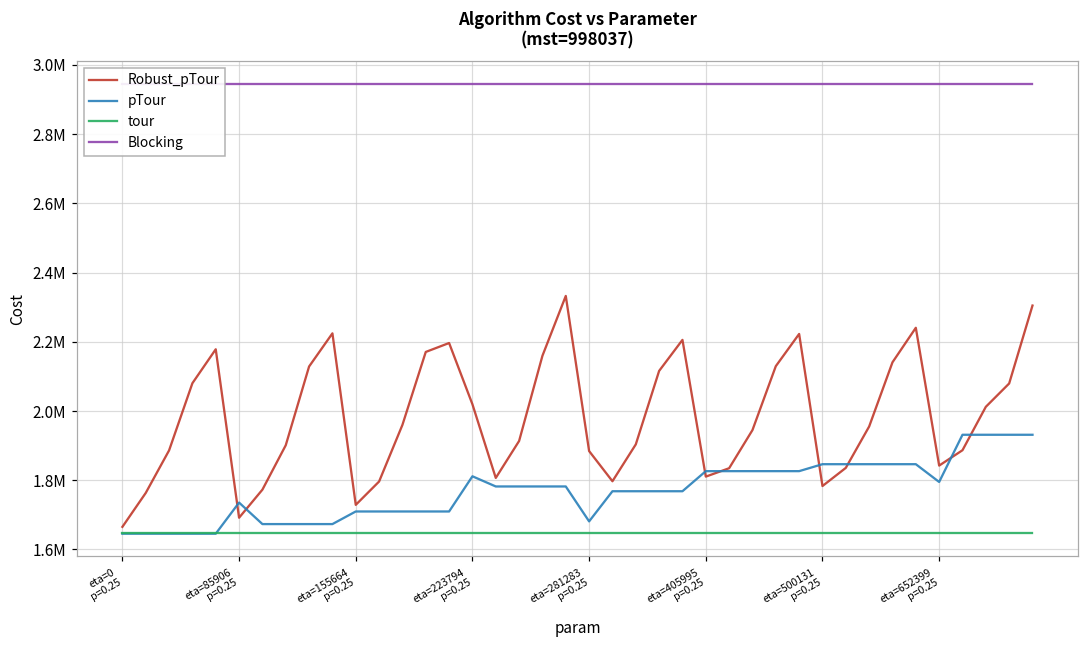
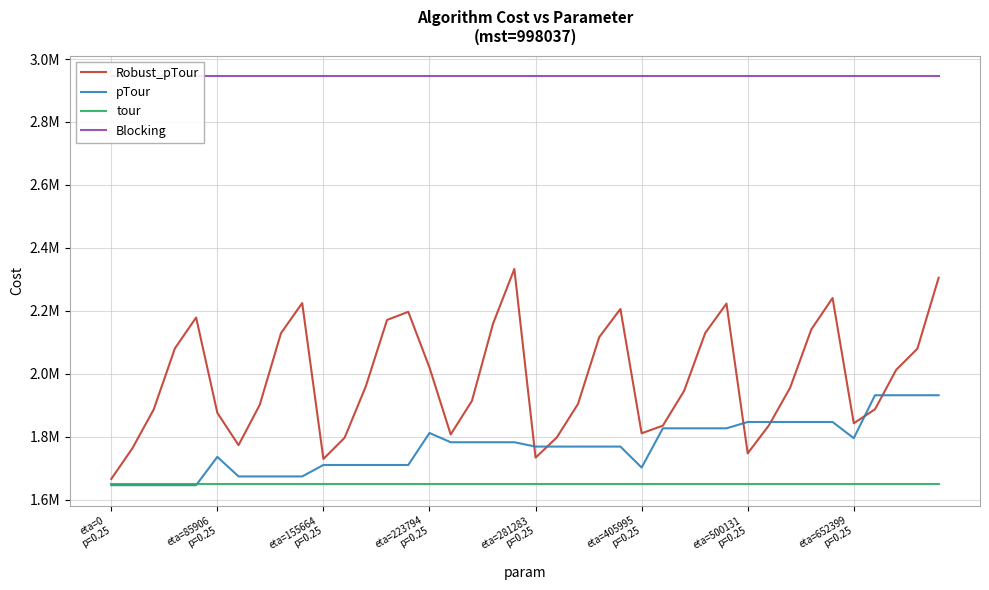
  {
    "Robust_pTour": {
      "eta=0 p=0.25": 1670000,
-     "eta=85906 p=0.25": 1690000,
+     "eta=85906 p=0.25": 1880000,
      "eta=155664 p=0.25": 1730000,
      "eta=223794 p=0.25": 2020000,
-     "eta=281283 p=0.25": 1880000,
+     "eta=281283 p=0.25": 1730000,
      "eta=405995 p=0.25": 1810000,
-     "eta=500131 p=0.25": 1780000,
+     "eta=500131 p=0.25": 1750000,
      "eta=652399 p=0.25": 1840000
    },
    "pTour": {
      "eta=85906 p=0.25": 1740000,
      "eta=155664 p=0.25": 1710000,
      "eta=223794 p=0.25": 1810000,
-     "eta=281283 p=0.25": 1680000,
-     "eta=405995 p=0.25": 1830000,
+     "eta=281283 p=0.25": 1770000,
+     "eta=405995 p=0.25": 1700000,
      "eta=500131 p=0.25": 1850000,
      "eta=652399 p=0.25": 1800000
    },
    "tour": {
      "eta=85906 p=0.25": 1650000,
      "eta=155664 p=0.25": 1650000,
      "eta=223794 p=0.25": 1650000,
      "eta=281283 p=0.25": 1650000,
      "eta=405995 p=0.25": 1650000,
      "eta=500131 p=0.25": 1650000,
      "eta=652399 p=0.25": 1650000
    },
    "Blocking": {
      "eta=85906 p=0.25": 2950000,
      "eta=155664 p=0.25": 2950000,
      "eta=223794 p=0.25": 2950000,
      "eta=281283 p=0.25": 2950000,
      "eta=405995 p=0.25": 2950000,
      "eta=500131 p=0.25": 2950000,
      "eta=652399 p=0.25": 2950000
    }
  }
